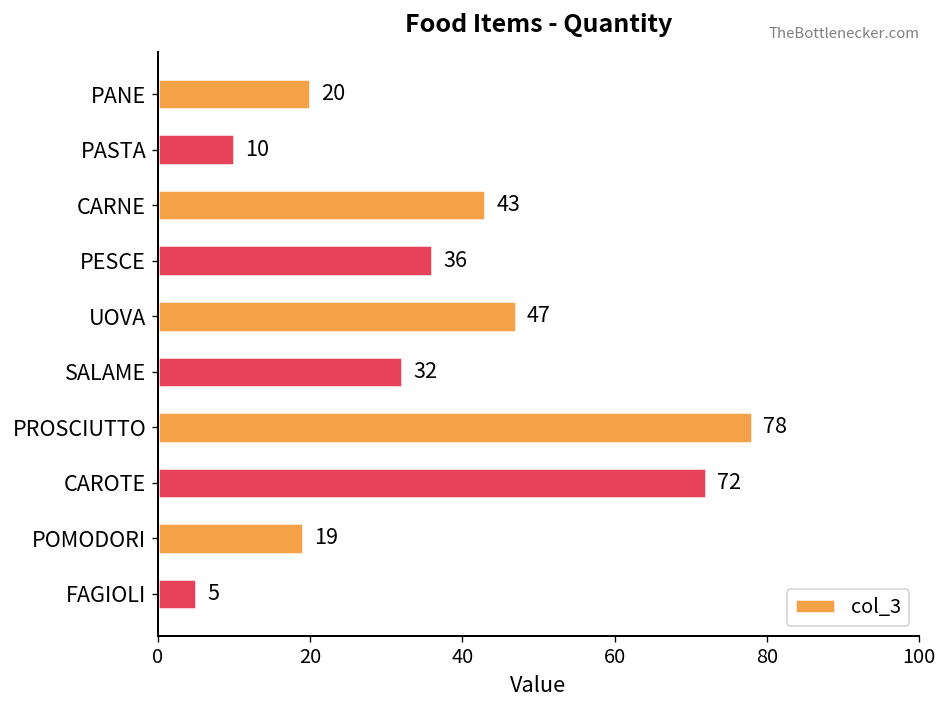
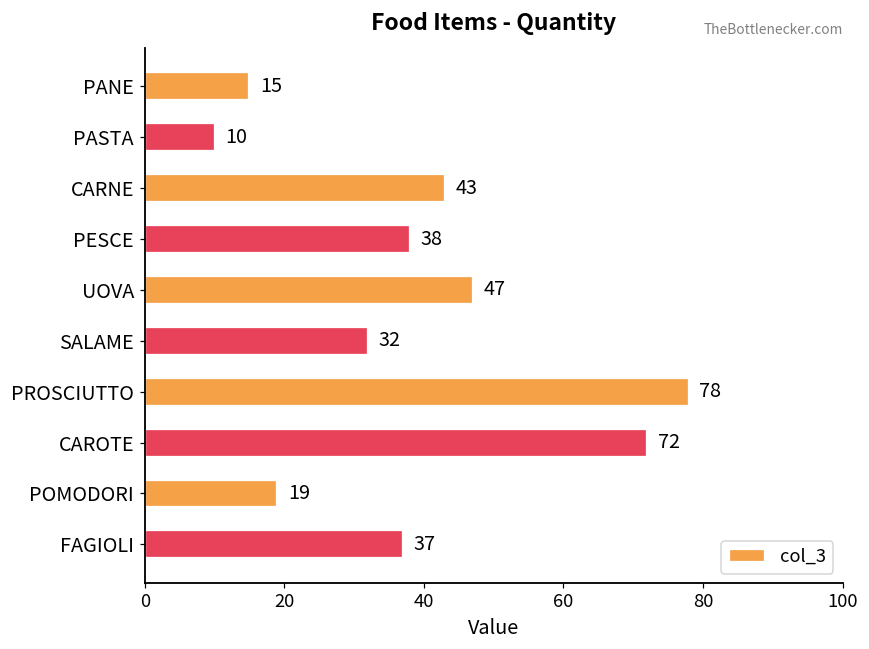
  {
-   "PANE": 20,
+   "PANE": 15,
    "PASTA": 10,
    "CARNE": 43,
-   "PESCE": 36,
+   "PESCE": 38,
    "UOVA": 47,
    "SALAME": 32,
    "PROSCIUTTO": 78,
    "CAROTE": 72,
    "POMODORI": 19,
-   "FAGIOLI": 5
+   "FAGIOLI": 37
  }
